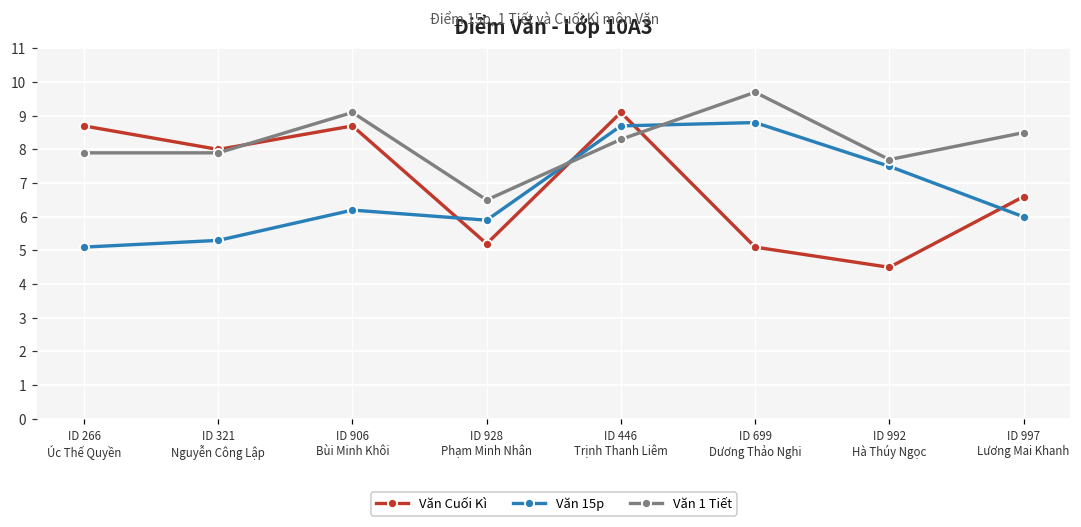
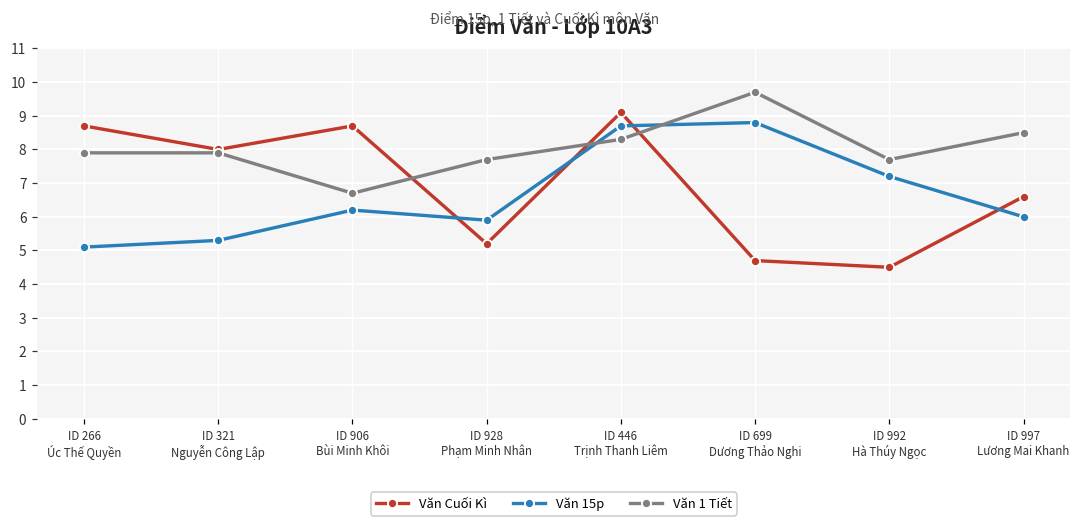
  {
    "Văn Cuối Kì": {
      "ID 266 Úc Thế Quyền": 8.7,
      "ID 321 Nguyễn Công Lập": 8.0,
      "ID 906 Bùi Minh Khôi": 8.7,
      "ID 928 Phạm Minh Nhân": 5.2,
      "ID 446 Trịnh Thanh Liêm": 9.1,
-     "ID 699 Dương Thảo Nghi": 5.1,
+     "ID 699 Dương Thảo Nghi": 4.7,
      "ID 992 Hà Thúy Ngọc": 4.5,
      "ID 997 Lương Mai Khanh": 6.6
    },
    "Văn 15p": {
      "ID 266 Úc Thế Quyền": 5.1,
      "ID 321 Nguyễn Công Lập": 5.3,
      "ID 906 Bùi Minh Khôi": 6.2,
      "ID 928 Phạm Minh Nhân": 5.9,
      "ID 446 Trịnh Thanh Liêm": 8.7,
      "ID 699 Dương Thảo Nghi": 8.8,
-     "ID 992 Hà Thúy Ngọc": 7.5,
+     "ID 992 Hà Thúy Ngọc": 7.2,
      "ID 997 Lương Mai Khanh": 6.0
    },
    "Văn 1 Tiết": {
      "ID 266 Úc Thế Quyền": 7.9,
      "ID 321 Nguyễn Công Lập": 7.9,
-     "ID 906 Bùi Minh Khôi": 9.1,
-     "ID 928 Phạm Minh Nhân": 6.5,
+     "ID 906 Bùi Minh Khôi": 6.7,
+     "ID 928 Phạm Minh Nhân": 7.7,
      "ID 446 Trịnh Thanh Liêm": 8.3,
      "ID 699 Dương Thảo Nghi": 9.7,
      "ID 992 Hà Thúy Ngọc": 7.7,
      "ID 997 Lương Mai Khanh": 8.5
    }
  }
